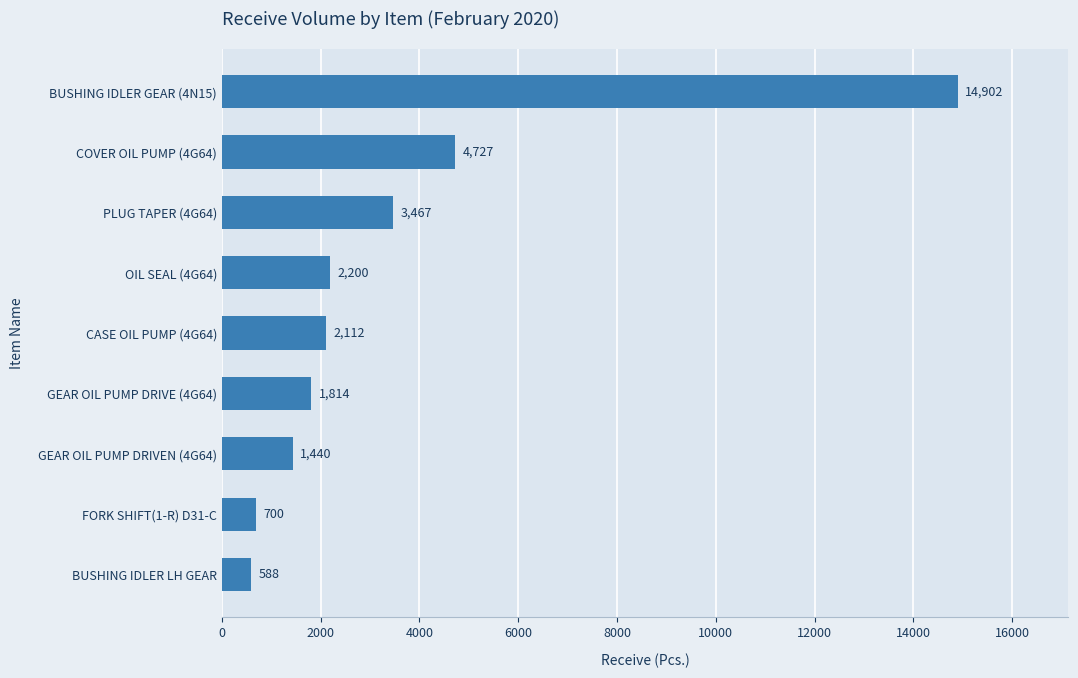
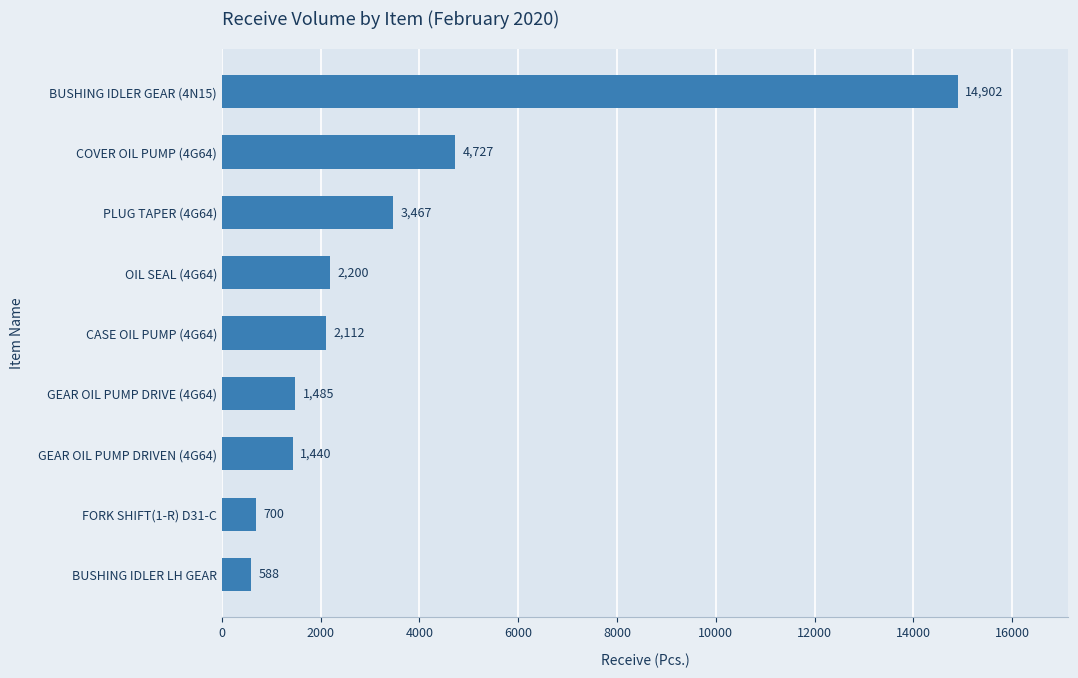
  {
    "BUSHING IDLER GEAR (4N15)": "14,902",
    "COVER OIL PUMP (4G64)": "4,727",
    "PLUG TAPER (4G64)": "3,467",
    "OIL SEAL (4G64)": "2,200",
    "CASE OIL PUMP (4G64)": "2,112",
-   "GEAR OIL PUMP DRIVE (4G64)": "1,814",
+   "GEAR OIL PUMP DRIVE (4G64)": "1,485",
    "GEAR OIL PUMP DRIVEN (4G64)": "1,440",
    "FORK SHIFT(1-R) D31-C": "700",
    "BUSHING IDLER LH GEAR": "588"
  }
